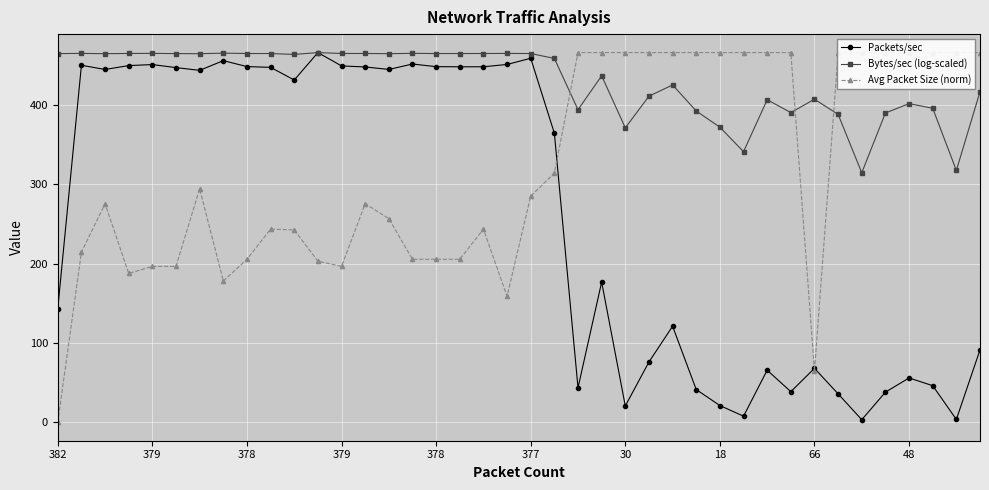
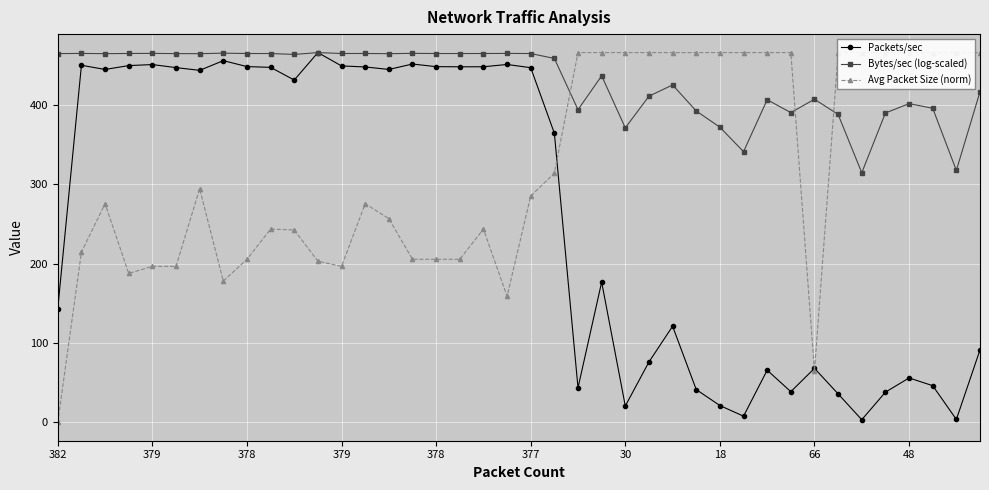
  {
    "Packets/sec": {
      "382": 140,
-     "377": 460,
+     "377": 450,
      "66": 70,
      "48": 60
    },
    "Bytes/sec (log-scaled)": {
      "382": 460,
      "377": 460,
      "66": 410,
      "48": 400
    },
    "Avg Packet Size (norm)": {
      "382": 0,
      "377": 290,
      "66": 60
    }
  }
